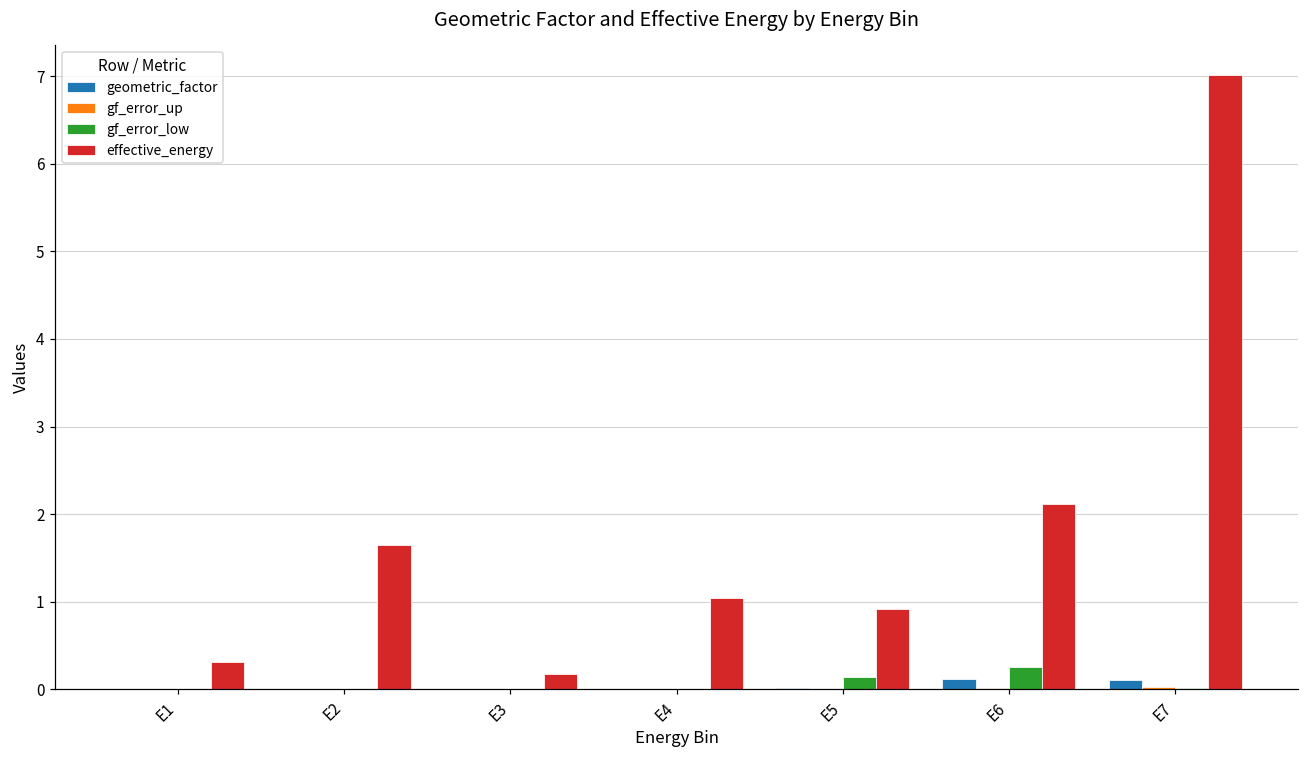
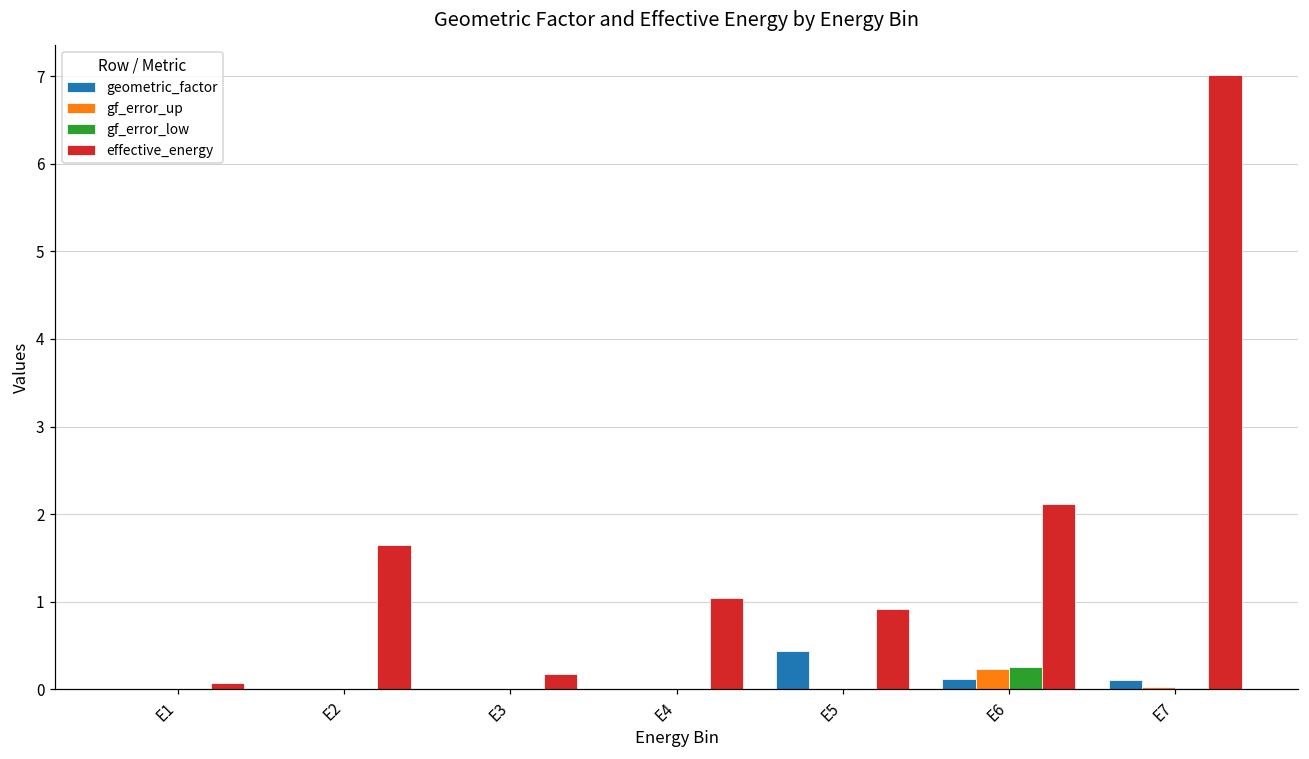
  {
    "geometric_factor": {
-     "E5": 0.0,
+     "E5": 0.4,
      "E6": 0.1,
      "E7": 0.1
    },
    "gf_error_up": {
-     "E6": 0.0
+     "E6": 0.2
    },
    "gf_error_low": {
-     "E5": 0.1,
+     "E5": 0.0,
      "E6": 0.3
    },
    "effective_energy": {
-     "E1": 0.3,
+     "E1": 0.1,
      "E2": 1.6,
      "E3": 0.2,
      "E4": 1.0,
      "E5": 0.9,
      "E6": 2.1,
      "E7": 7.0
    }
  }
